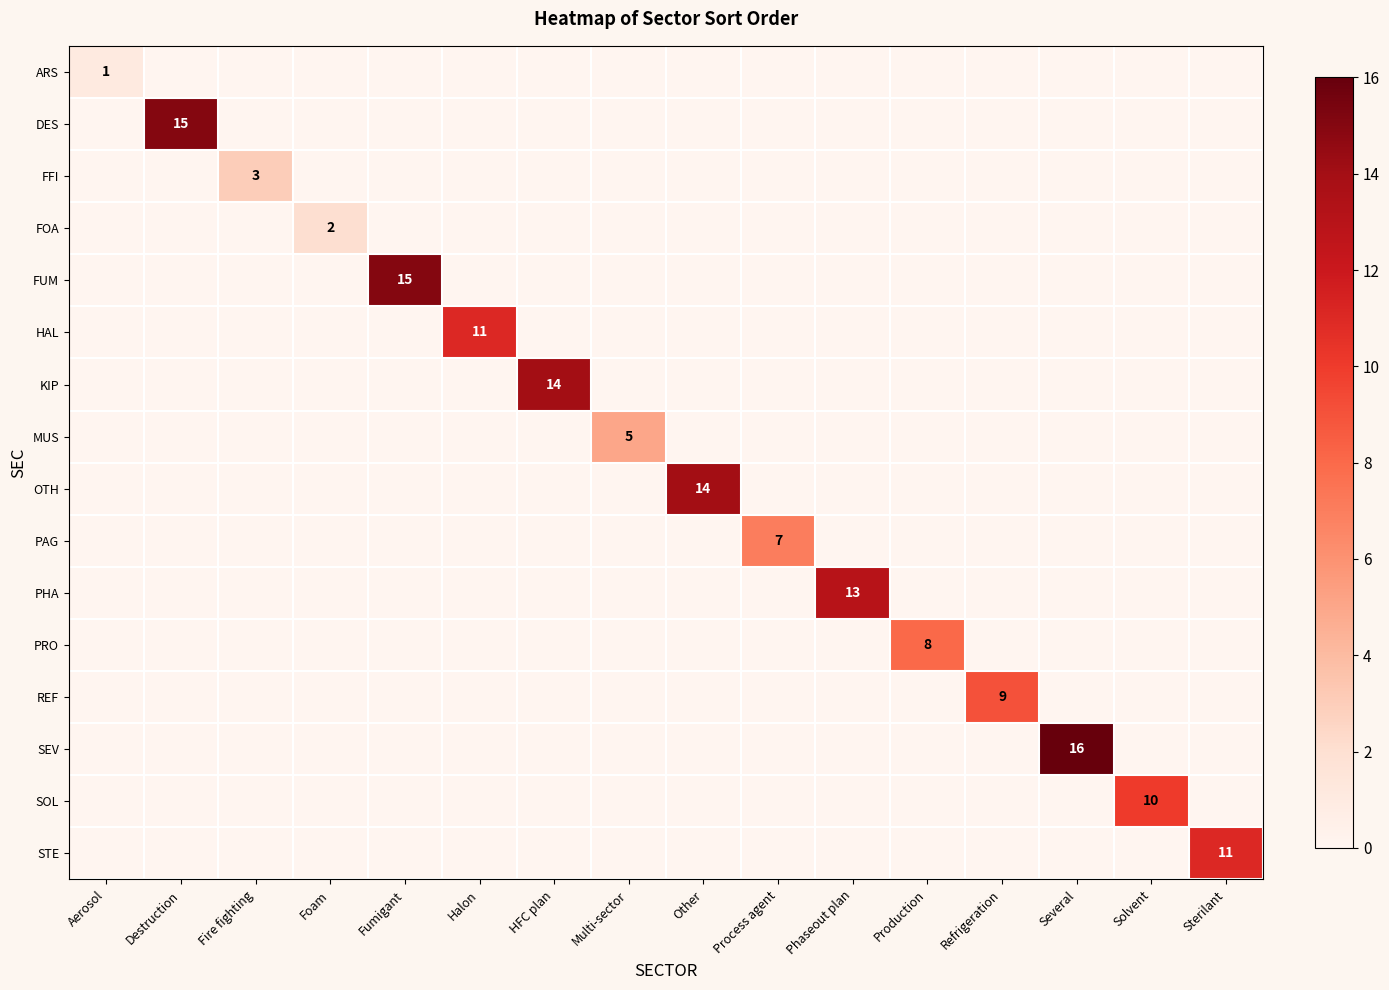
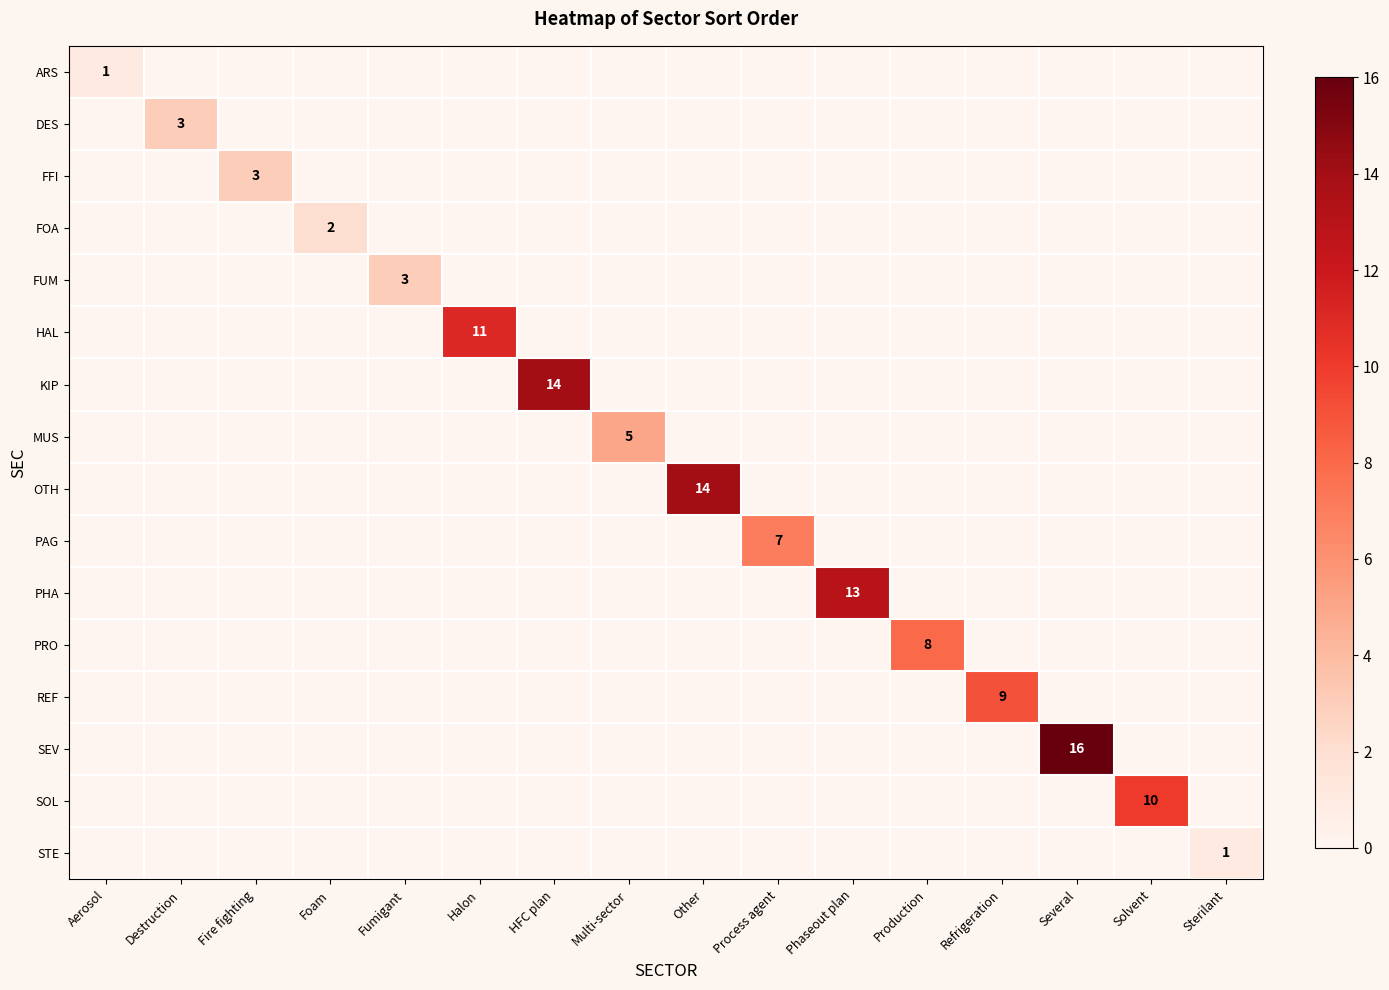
  {
    "ARS": {
      "Aerosol": 1
    },
    "DES": {
-     "Destruction": 15
+     "Destruction": 3
    },
    "FFI": {
      "Fire fighting": 3
    },
    "FOA": {
      "Foam": 2
    },
    "FUM": {
-     "Fumigant": 15
+     "Fumigant": 3
    },
    "HAL": {
      "Halon": 11
    },
    "KIP": {
      "HFC plan": 14
    },
    "MUS": {
      "Multi-sector": 5
    },
    "OTH": {
      "Other": 14
    },
    "PAG": {
      "Process agent": 7
    },
    "PHA": {
      "Phaseout plan": 13
    },
    "PRO": {
      "Production": 8
    },
    "REF": {
      "Refrigeration": 9
    },
    "SEV": {
      "Several": 16
    },
    "SOL": {
      "Solvent": 10
    },
    "STE": {
-     "Sterilant": 11
+     "Sterilant": 1
    }
  }
